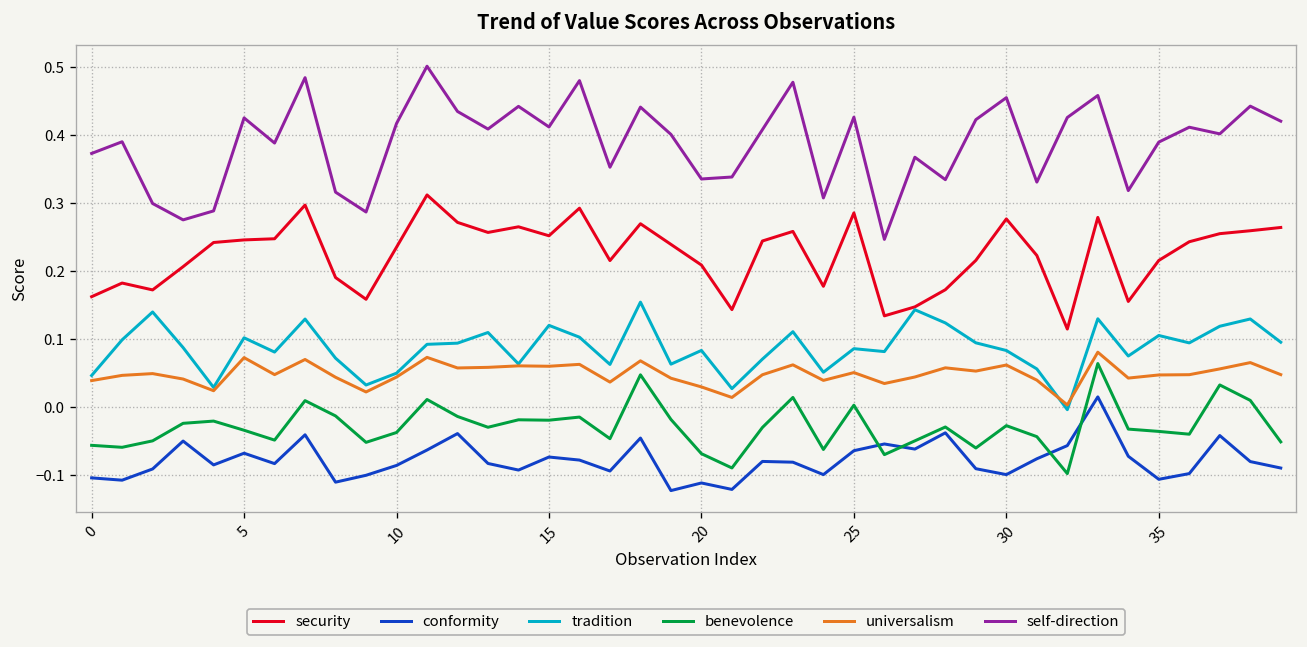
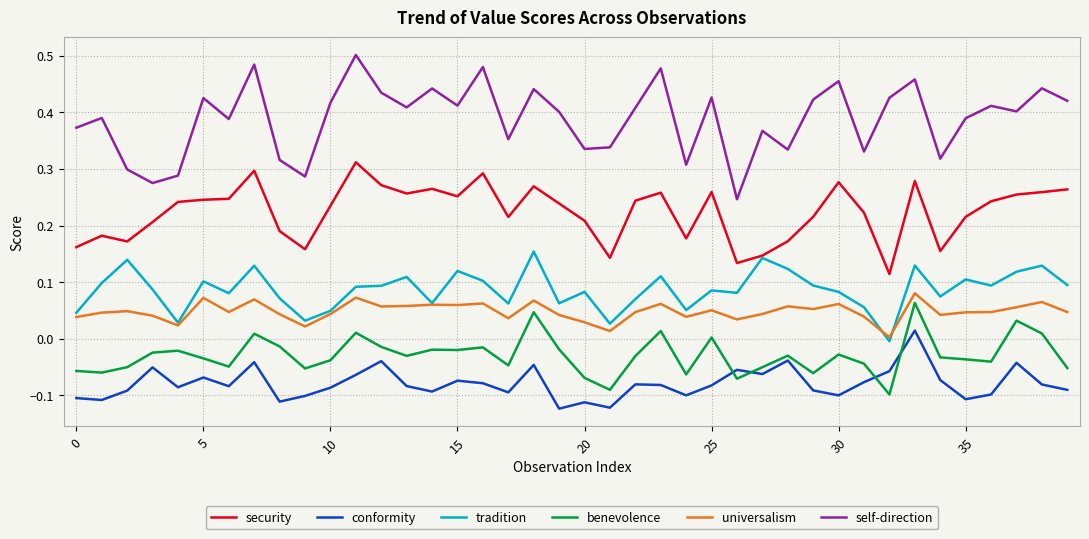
  {
    "security": {
      "0": 0.16,
      "5": 0.25,
      "10": 0.23,
      "15": 0.25,
      "20": 0.21,
-     "25": 0.29,
+     "25": 0.26,
      "30": 0.28,
      "35": 0.22
    },
    "conformity": {
      "0": -0.10,
      "5": -0.07,
      "10": -0.09,
      "15": -0.07,
      "20": -0.11,
-     "25": -0.06,
+     "25": -0.08,
      "30": -0.10,
      "35": -0.11
    },
    "tradition": {
      "0": 0.05,
      "5": 0.10,
      "10": 0.05,
      "15": 0.12,
      "20": 0.08,
      "25": 0.09,
      "30": 0.08,
      "35": 0.10
    },
    "benevolence": {
      "0": -0.06,
      "5": -0.03,
      "10": -0.04,
      "15": -0.02,
      "20": -0.07,
      "25": 0.00,
      "30": -0.03,
      "35": -0.04
    },
    "universalism": {
      "0": 0.04,
      "5": 0.07,
      "10": 0.04,
      "15": 0.06,
      "20": 0.03,
      "25": 0.05,
      "30": 0.06,
      "35": 0.05
    },
    "self-direction": {
      "0": 0.37,
      "5": 0.43,
      "10": 0.42,
      "15": 0.41,
      "20": 0.34,
      "25": 0.43,
      "30": 0.45,
      "35": 0.39
    }
  }
